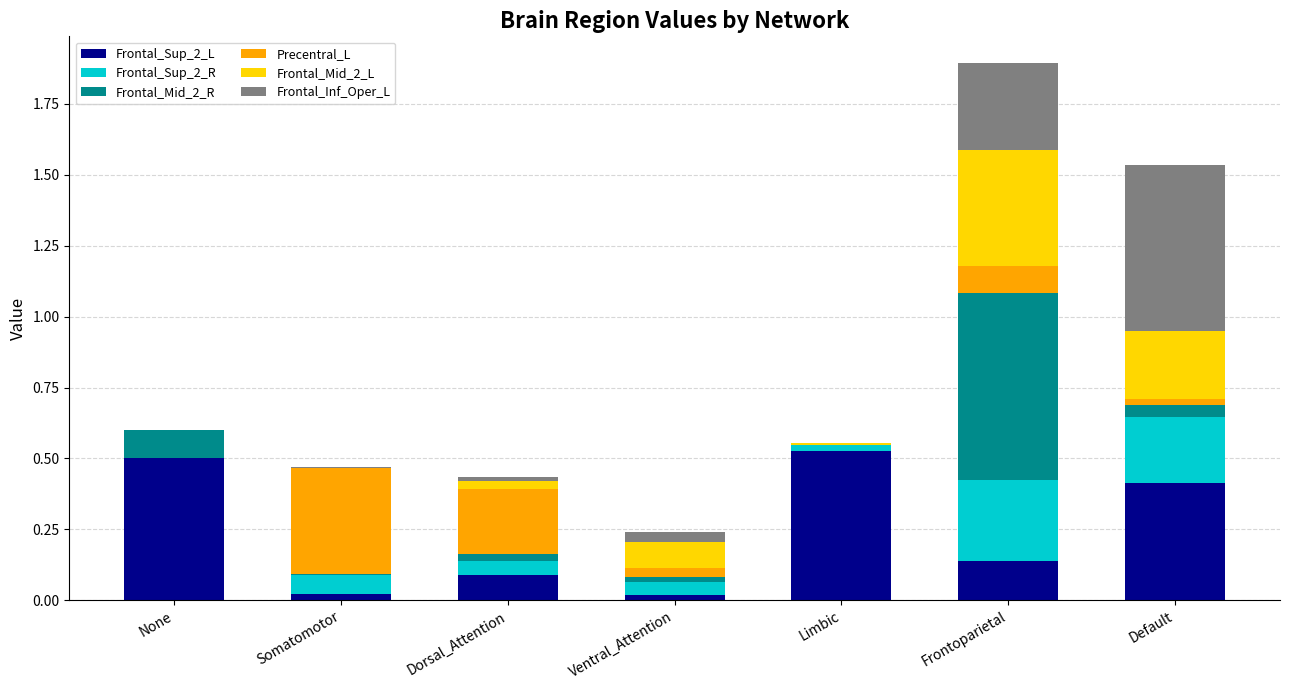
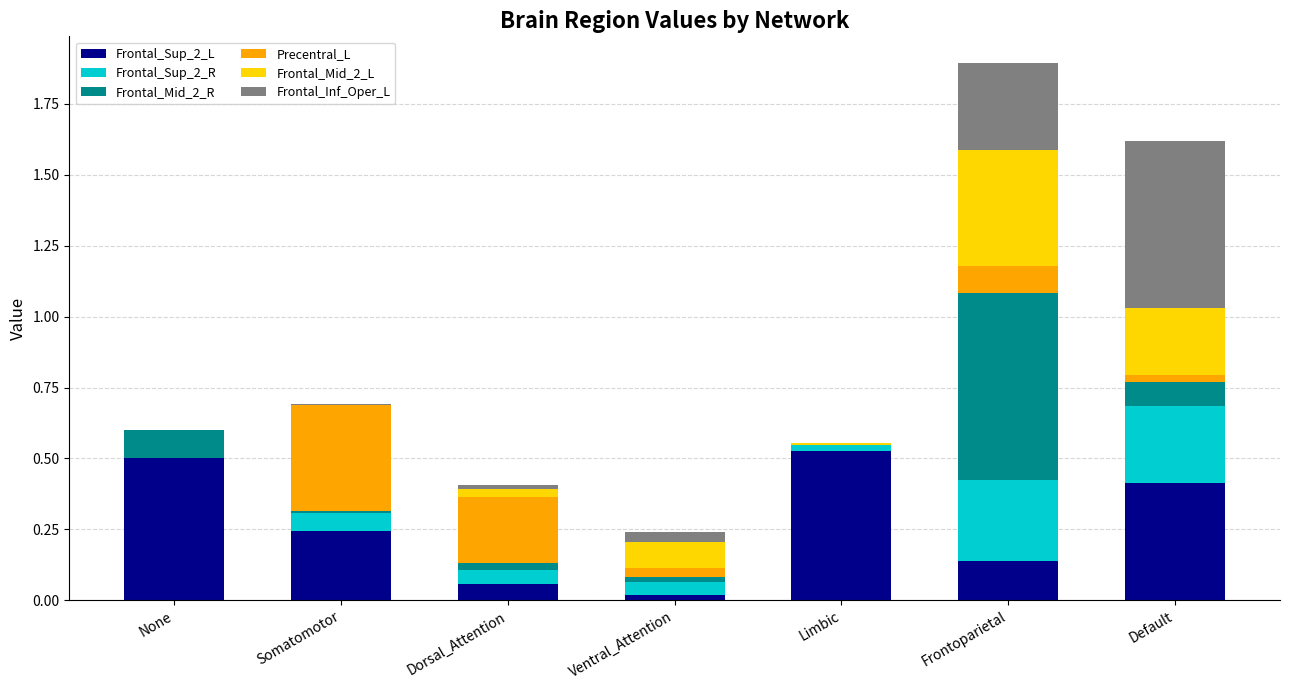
  {
    "Frontal_Sup_2_L": {
      "None": 0.50,
-     "Somatomotor": 0.02,
-     "Dorsal_Attention": 0.09,
+     "Somatomotor": 0.24,
+     "Dorsal_Attention": 0.06,
      "Ventral_Attention": 0.02,
      "Limbic": 0.53,
      "Frontoparietal": 0.14,
      "Default": 0.41
    },
    "Frontal_Sup_2_R": {
      "None": 0.00,
      "Somatomotor": 0.07,
      "Dorsal_Attention": 0.05,
      "Ventral_Attention": 0.05,
      "Limbic": 0.02,
      "Frontoparietal": 0.28,
-     "Default": 0.23
+     "Default": 0.27
    },
    "Frontal_Mid_2_R": {
      "None": 0.10,
      "Dorsal_Attention": 0.02,
      "Ventral_Attention": 0.02,
      "Frontoparietal": 0.66,
-     "Default": 0.04
+     "Default": 0.08
    },
    "Frontal_Inf_Oper_L": {
      "None": 0.00,
      "Dorsal_Attention": 0.02,
      "Ventral_Attention": 0.04,
      "Limbic": 0.00,
      "Frontoparietal": 0.30,
      "Default": 0.59
    }
  }
